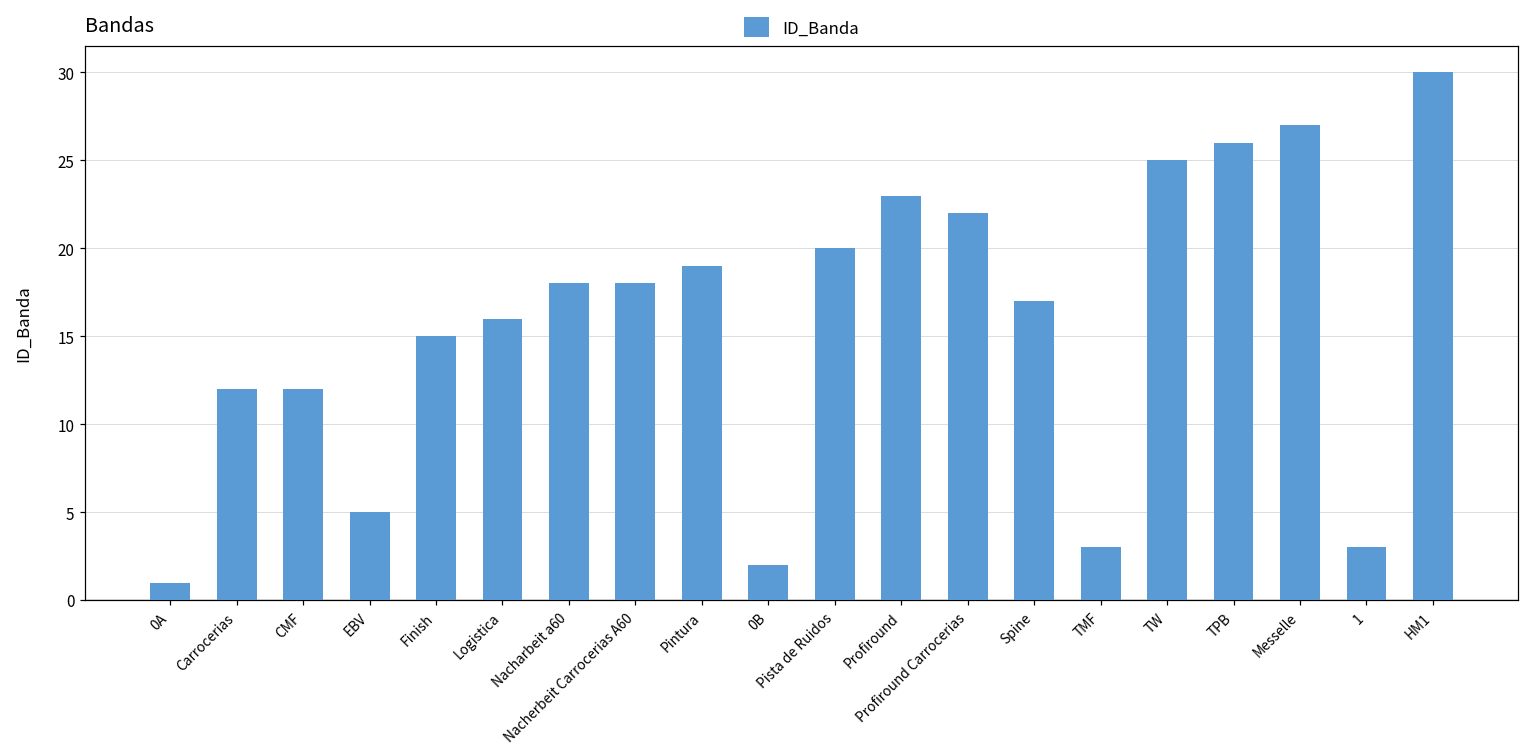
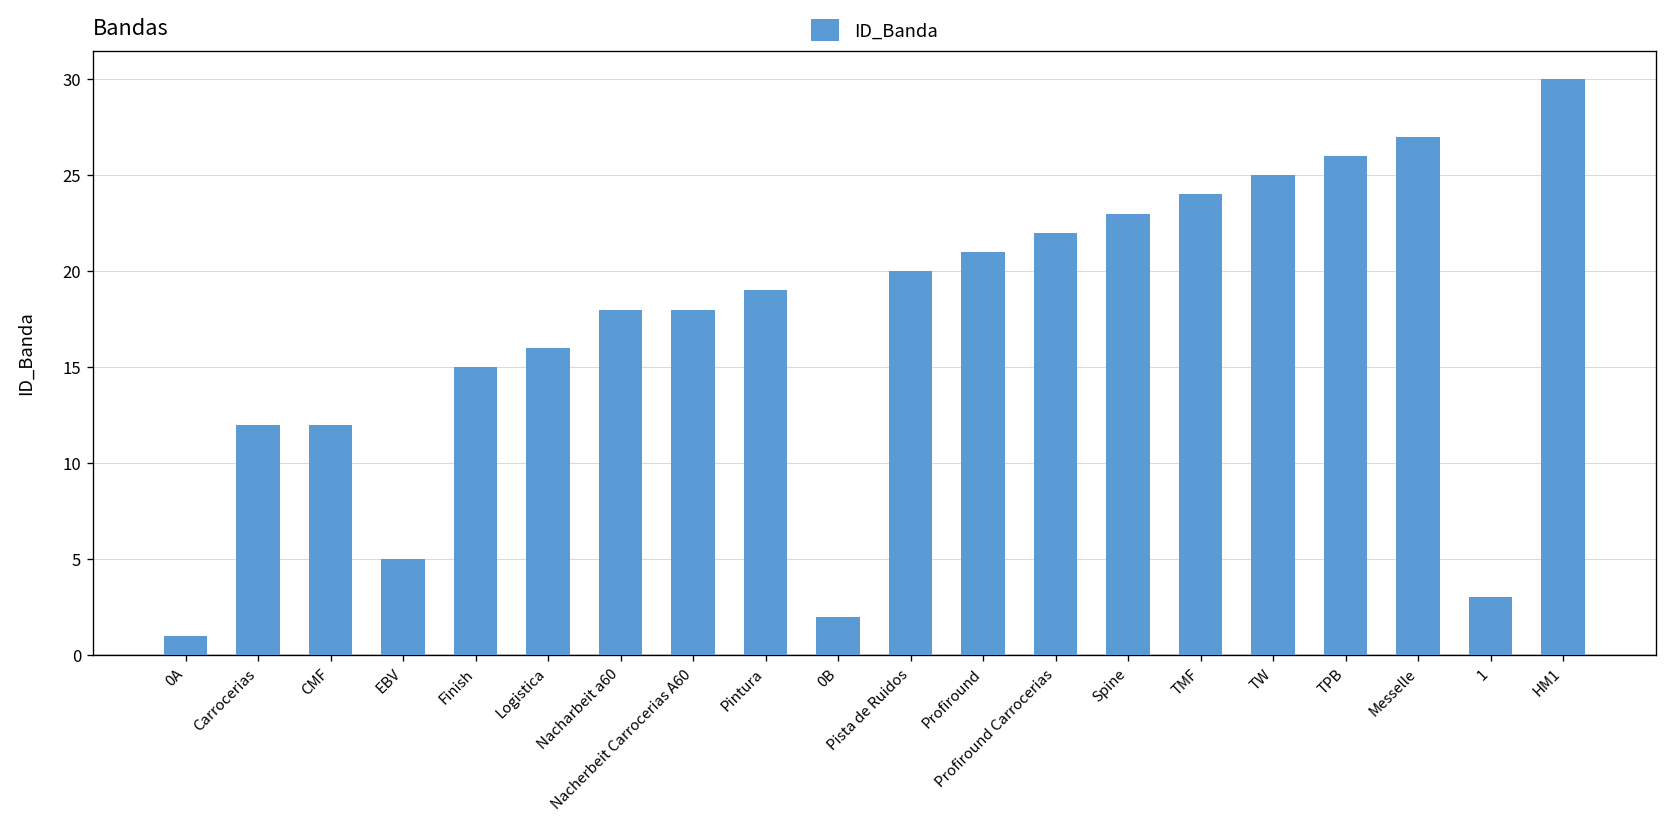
  {
    "0A": 1,
    "Carrocerias": 12,
    "CMF": 12,
    "EBV": 5,
    "Finish": 15,
    "Logistica": 16,
    "Nacharbeit a60": 18,
    "Nacherbeit Carrocerias A60": 18,
    "Pintura": 19,
    "0B": 2,
    "Pista de Ruidos": 20,
-   "Profiround": 23,
+   "Profiround": 21,
    "Profiround Carrocerias": 22,
-   "Spine": 17,
-   "TMF": 3,
+   "Spine": 23,
+   "TMF": 24,
    "TW": 25,
    "TPB": 26,
    "Messelle": 27,
    "1": 3,
    "HM1": 30
  }
